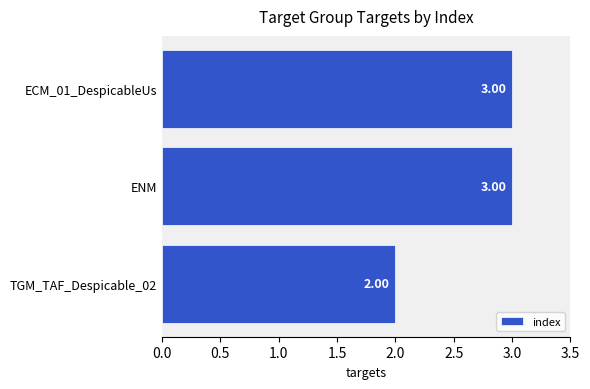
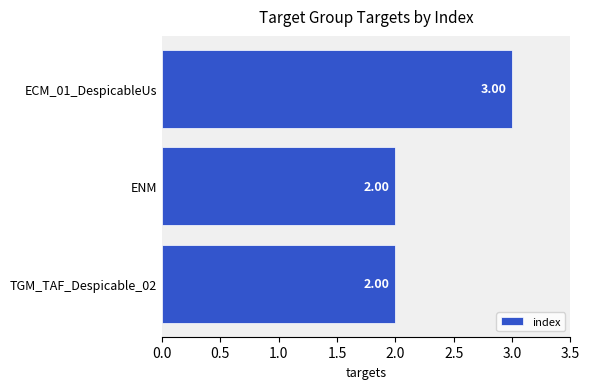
  {
    "ECM_01_DespicableUs": 3.00,
-   "ENM": 3.00,
+   "ENM": 2.00,
    "TGM_TAF_Despicable_02": 2.00
  }
